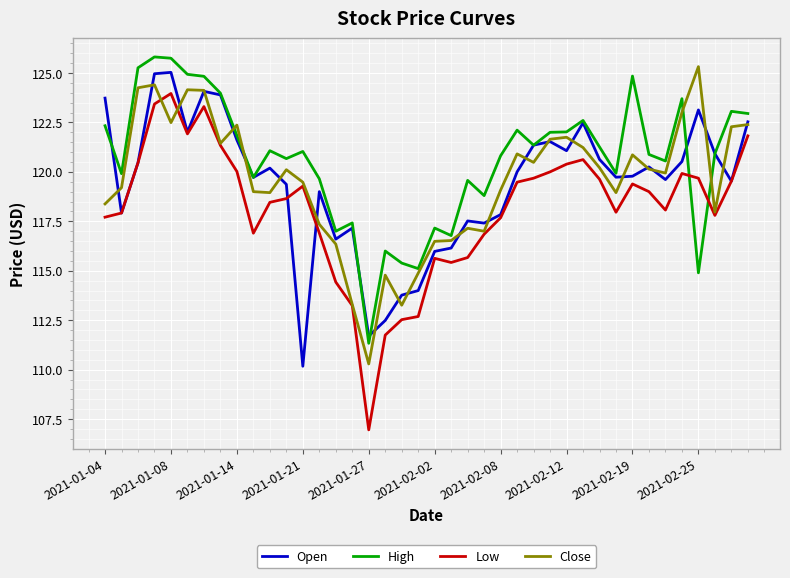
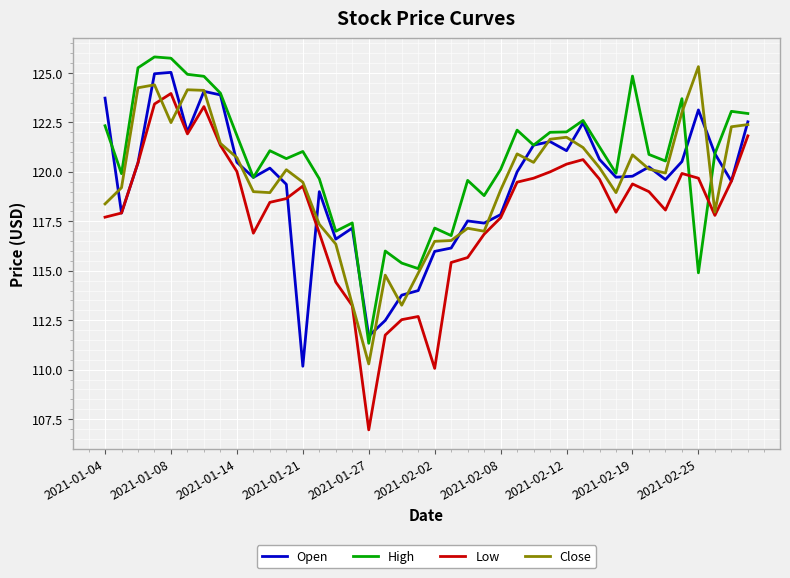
  {
    "Open": {
      "2021-01-04": 123.7,
      "2021-01-08": 125.0,
-     "2021-01-14": 121.6,
+     "2021-01-14": 120.5,
      "2021-01-21": 110.2,
      "2021-01-27": 111.7,
      "2021-02-02": 116.0,
      "2021-02-08": 117.8,
      "2021-02-12": 121.1,
      "2021-02-19": 119.8,
      "2021-02-25": 123.1
    },
    "High": {
      "2021-01-04": 122.3,
      "2021-01-08": 125.7,
      "2021-01-14": 121.8,
      "2021-01-21": 121.0,
      "2021-01-27": 111.3,
      "2021-02-02": 117.2,
-     "2021-02-08": 120.8,
+     "2021-02-08": 120.1,
      "2021-02-12": 122.0,
      "2021-02-19": 124.8,
      "2021-02-25": 114.9
    },
    "Low": {
      "2021-01-04": 117.7,
      "2021-01-08": 124.0,
      "2021-01-14": 120.0,
      "2021-01-21": 119.3,
      "2021-01-27": 107.0,
-     "2021-02-02": 115.6,
+     "2021-02-02": 110.1,
      "2021-02-08": 117.7,
      "2021-02-12": 120.4,
      "2021-02-19": 119.4,
      "2021-02-25": 119.7
    },
    "Close": {
      "2021-01-04": 118.4,
      "2021-01-08": 122.5,
-     "2021-01-14": 122.4,
+     "2021-01-14": 120.7,
      "2021-01-21": 119.5,
      "2021-01-27": 110.3,
      "2021-02-02": 116.5,
      "2021-02-08": 119.1,
      "2021-02-12": 121.8,
      "2021-02-19": 120.9,
      "2021-02-25": 125.3
    }
  }
